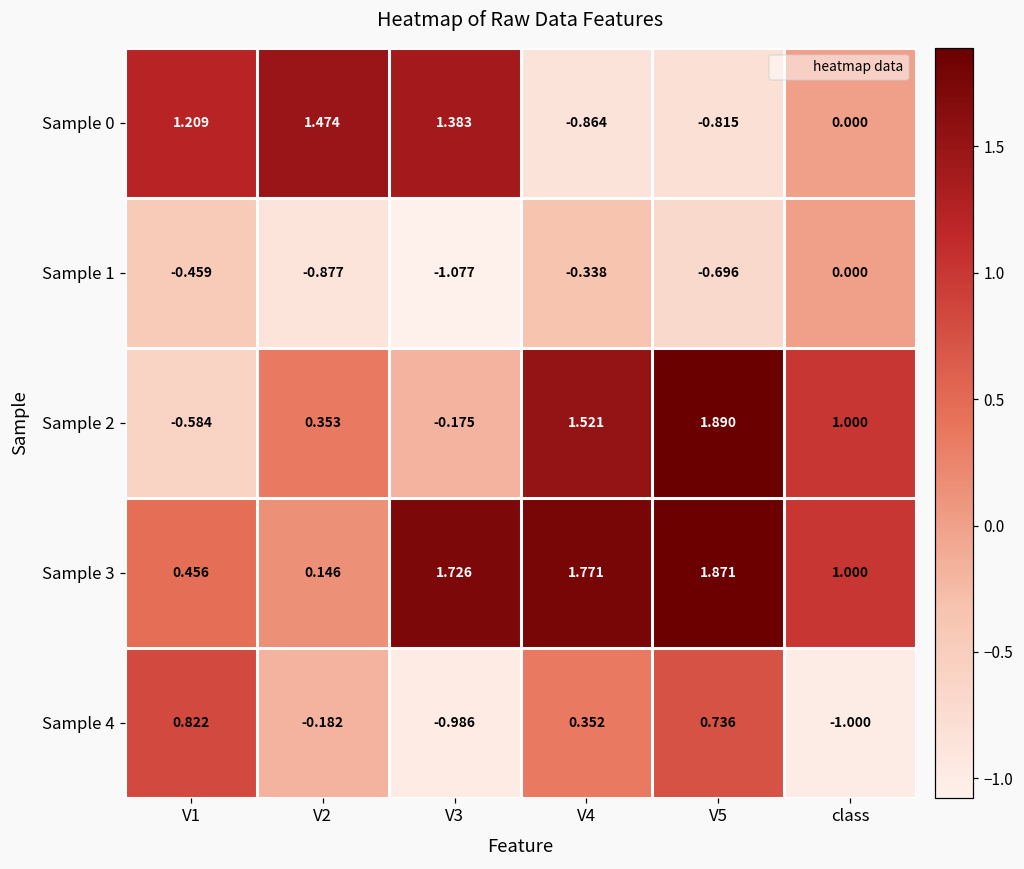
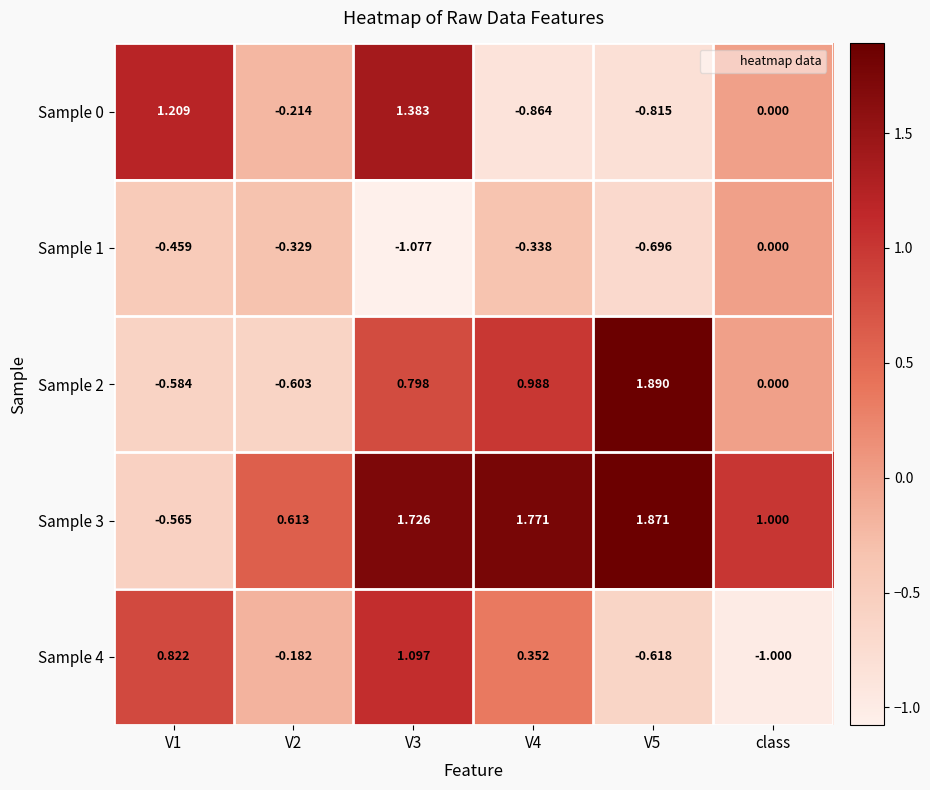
  {
    "Sample 0": {
      "V1": 1.209,
-     "V2": 1.474,
+     "V2": -0.214,
      "V3": 1.383,
      "V4": -0.864,
      "V5": -0.815,
      "class": 0.000
    },
    "Sample 1": {
      "V1": -0.459,
-     "V2": -0.877,
+     "V2": -0.329,
      "V3": -1.077,
      "V4": -0.338,
      "V5": -0.696,
      "class": 0.000
    },
    "Sample 2": {
      "V1": -0.584,
-     "V2": 0.353,
-     "V3": -0.175,
-     "V4": 1.521,
+     "V2": -0.603,
+     "V3": 0.798,
+     "V4": 0.988,
      "V5": 1.890,
-     "class": 1.000
+     "class": 0.000
    },
    "Sample 3": {
-     "V1": 0.456,
-     "V2": 0.146,
+     "V1": -0.565,
+     "V2": 0.613,
      "V3": 1.726,
      "V4": 1.771,
      "V5": 1.871,
      "class": 1.000
    },
    "Sample 4": {
      "V1": 0.822,
      "V2": -0.182,
-     "V3": -0.986,
+     "V3": 1.097,
      "V4": 0.352,
-     "V5": 0.736,
+     "V5": -0.618,
      "class": -1.000
    }
  }
